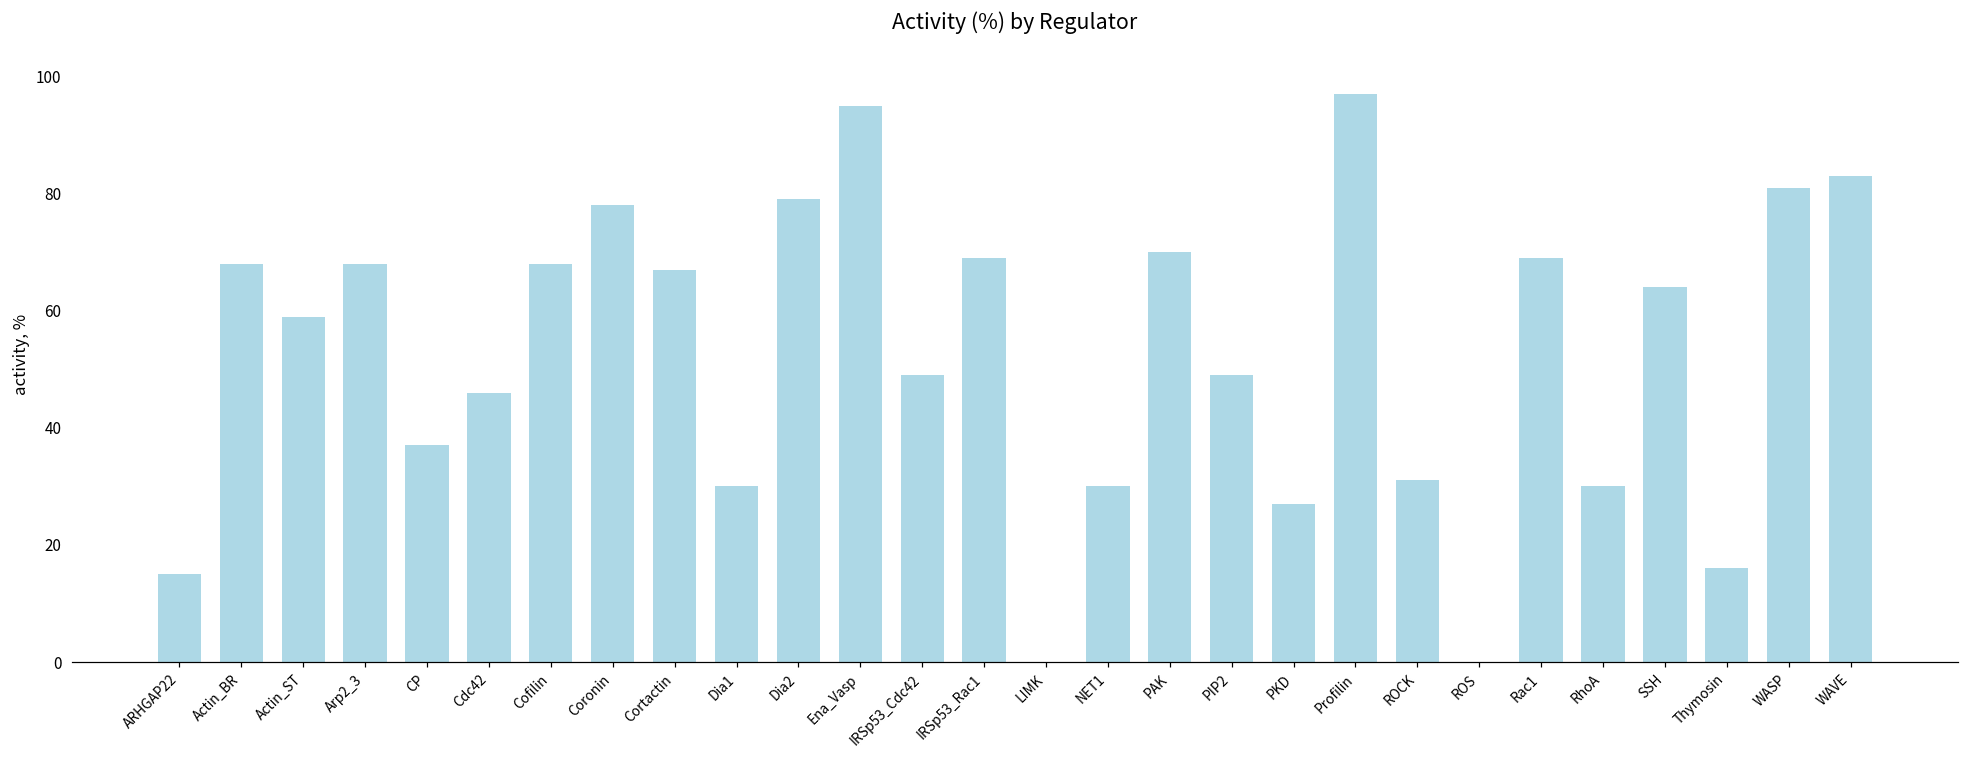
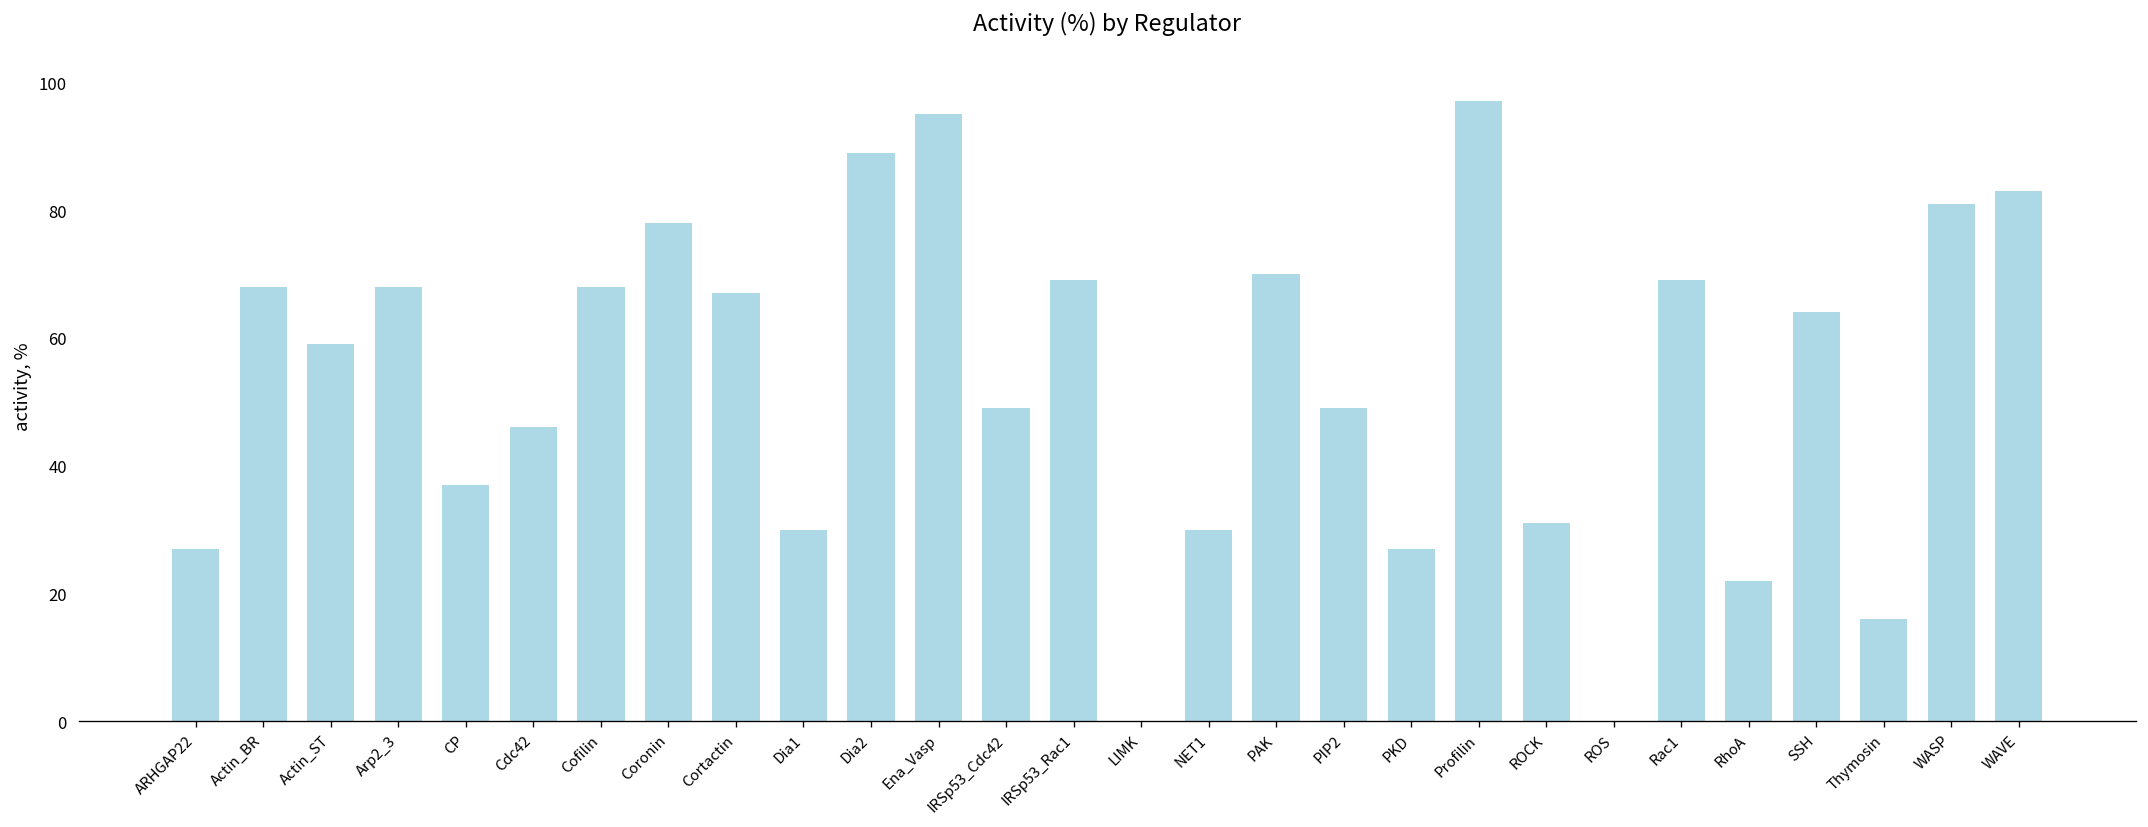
  {
-   "ARHGAP22": 15,
+   "ARHGAP22": 27,
    "Actin_BR": 68,
    "Actin_ST": 59,
    "Arp2_3": 68,
    "CP": 37,
    "Cdc42": 46,
    "Cofilin": 68,
    "Coronin": 78,
    "Cortactin": 67,
    "Dia1": 30,
-   "Dia2": 79,
+   "Dia2": 89,
    "Ena_Vasp": 95,
    "IRSp53_Cdc42": 49,
    "IRSp53_Rac1": 69,
    "LIMK": 0,
    "NET1": 30,
    "PAK": 70,
    "PIP2": 49,
    "PKD": 27,
    "Profilin": 97,
    "ROCK": 31,
    "ROS": 0,
    "Rac1": 69,
-   "RhoA": 30,
+   "RhoA": 22,
    "SSH": 64,
    "Thymosin": 16,
    "WASP": 81,
    "WAVE": 83
  }
